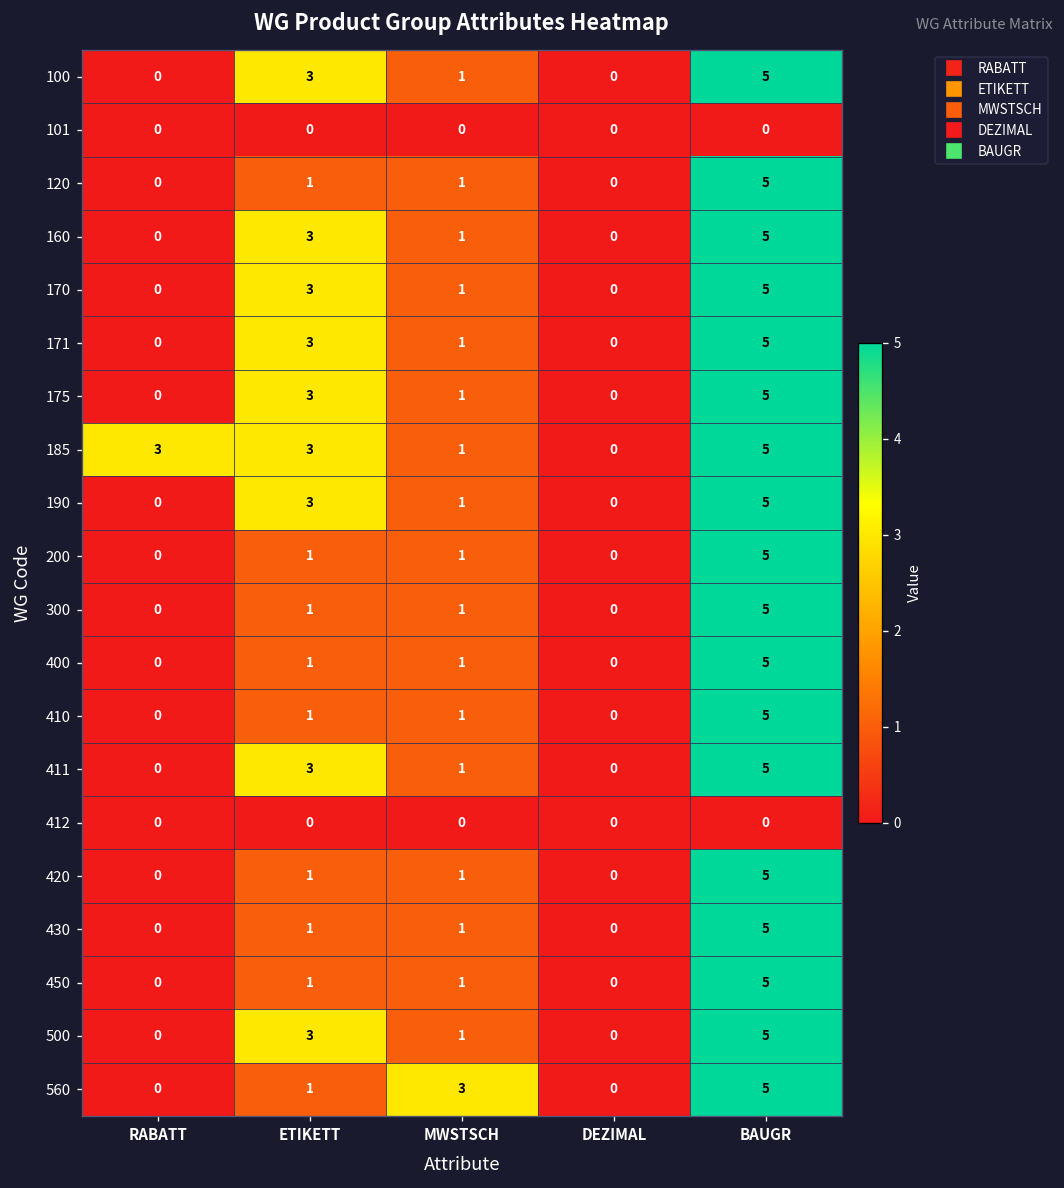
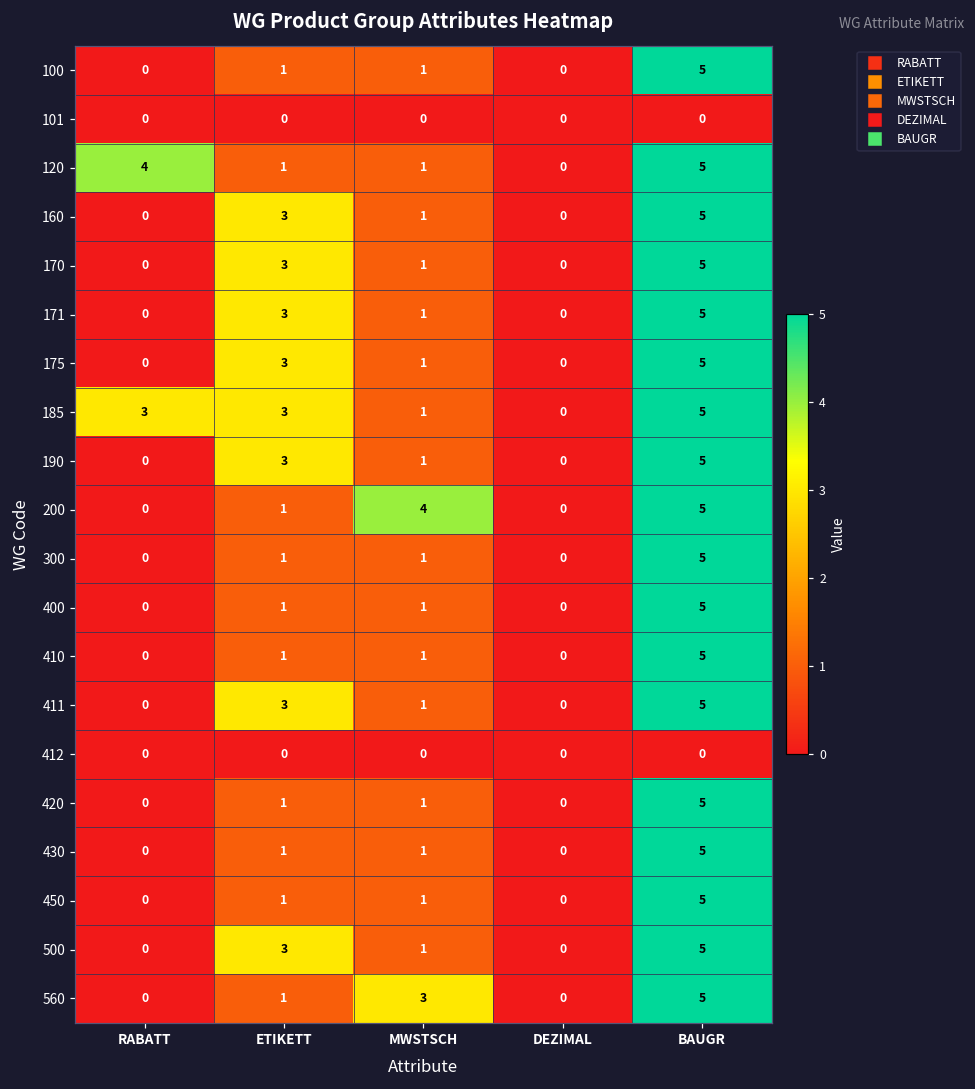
  {
    "100": {
      "RABATT": 0,
-     "ETIKETT": 3,
+     "ETIKETT": 1,
      "MWSTSCH": 1,
      "DEZIMAL": 0,
      "BAUGR": 5
    },
    "101": {
      "RABATT": 0,
      "ETIKETT": 0,
      "MWSTSCH": 0,
      "DEZIMAL": 0,
      "BAUGR": 0
    },
    "120": {
-     "RABATT": 0,
+     "RABATT": 4,
      "ETIKETT": 1,
      "MWSTSCH": 1,
      "DEZIMAL": 0,
      "BAUGR": 5
    },
    "160": {
      "RABATT": 0,
      "ETIKETT": 3,
      "MWSTSCH": 1,
      "DEZIMAL": 0,
      "BAUGR": 5
    },
    "170": {
      "RABATT": 0,
      "ETIKETT": 3,
      "MWSTSCH": 1,
      "DEZIMAL": 0,
      "BAUGR": 5
    },
    "171": {
      "RABATT": 0,
      "ETIKETT": 3,
      "MWSTSCH": 1,
      "DEZIMAL": 0,
      "BAUGR": 5
    },
    "175": {
      "RABATT": 0,
      "ETIKETT": 3,
      "MWSTSCH": 1,
      "DEZIMAL": 0,
      "BAUGR": 5
    },
    "185": {
      "RABATT": 3,
      "ETIKETT": 3,
      "MWSTSCH": 1,
      "DEZIMAL": 0,
      "BAUGR": 5
    },
    "190": {
      "RABATT": 0,
      "ETIKETT": 3,
      "MWSTSCH": 1,
      "DEZIMAL": 0,
      "BAUGR": 5
    },
    "200": {
      "RABATT": 0,
      "ETIKETT": 1,
-     "MWSTSCH": 1,
+     "MWSTSCH": 4,
      "DEZIMAL": 0,
      "BAUGR": 5
    },
    "300": {
      "RABATT": 0,
      "ETIKETT": 1,
      "MWSTSCH": 1,
      "DEZIMAL": 0,
      "BAUGR": 5
    },
    "400": {
      "RABATT": 0,
      "ETIKETT": 1,
      "MWSTSCH": 1,
      "DEZIMAL": 0,
      "BAUGR": 5
    },
    "410": {
      "RABATT": 0,
      "ETIKETT": 1,
      "MWSTSCH": 1,
      "DEZIMAL": 0,
      "BAUGR": 5
    },
    "411": {
      "RABATT": 0,
      "ETIKETT": 3,
      "MWSTSCH": 1,
      "DEZIMAL": 0,
      "BAUGR": 5
    },
    "412": {
      "RABATT": 0,
      "ETIKETT": 0,
      "MWSTSCH": 0,
      "DEZIMAL": 0,
      "BAUGR": 0
    },
    "420": {
      "RABATT": 0,
      "ETIKETT": 1,
      "MWSTSCH": 1,
      "DEZIMAL": 0,
      "BAUGR": 5
    },
    "430": {
      "RABATT": 0,
      "ETIKETT": 1,
      "MWSTSCH": 1,
      "DEZIMAL": 0,
      "BAUGR": 5
    },
    "450": {
      "RABATT": 0,
      "ETIKETT": 1,
      "MWSTSCH": 1,
      "DEZIMAL": 0,
      "BAUGR": 5
    },
    "500": {
      "RABATT": 0,
      "ETIKETT": 3,
      "MWSTSCH": 1,
      "DEZIMAL": 0,
      "BAUGR": 5
    },
    "560": {
      "RABATT": 0,
      "ETIKETT": 1,
      "MWSTSCH": 3,
      "DEZIMAL": 0,
      "BAUGR": 5
    }
  }
